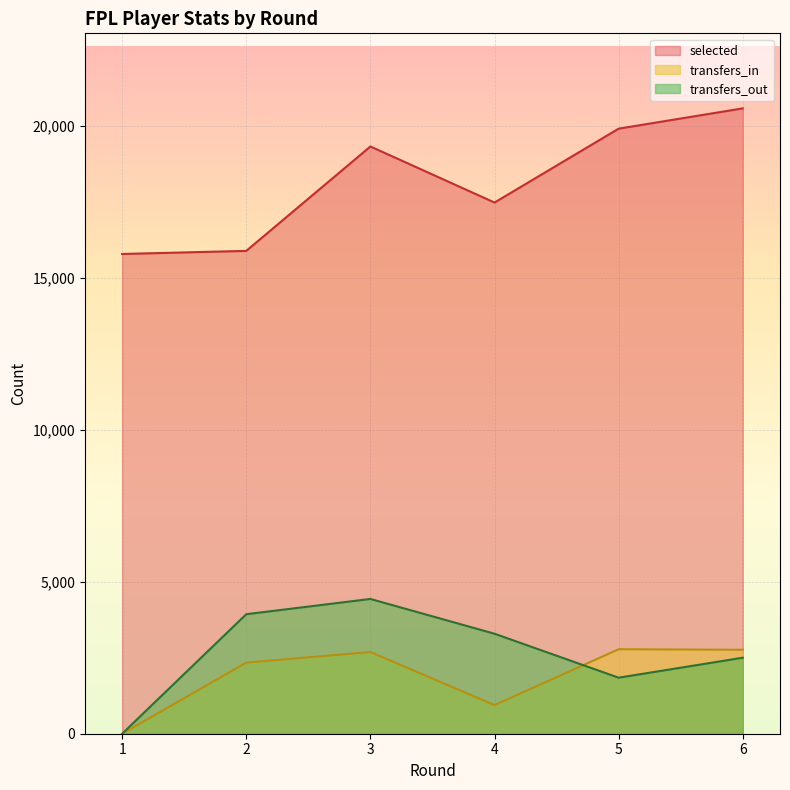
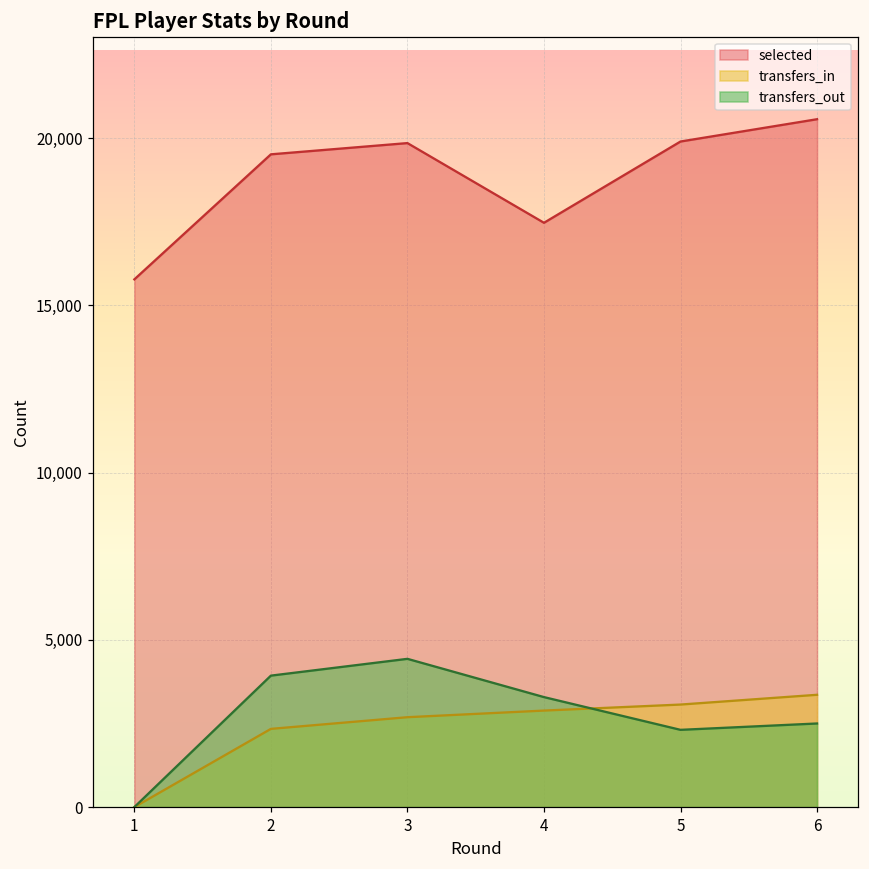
  {
    "selected": {
      "1": "15,800",
-     "2": "15,900",
-     "3": "19,300",
+     "2": "19,500",
+     "3": "19,900",
      "4": "17,500",
      "5": "19,900",
      "6": "20,600"
    },
    "transfers_in": {
      "2": "2,300",
      "3": "2,700",
-     "4": "900",
-     "5": "2,800",
-     "6": "2,800"
+     "4": "2,900",
+     "5": "3,100",
+     "6": "3,400"
    },
    "transfers_out": {
      "2": "3,900",
      "3": "4,400",
      "4": "3,300",
-     "5": "1,800",
+     "5": "2,300",
      "6": "2,500"
    }
  }
